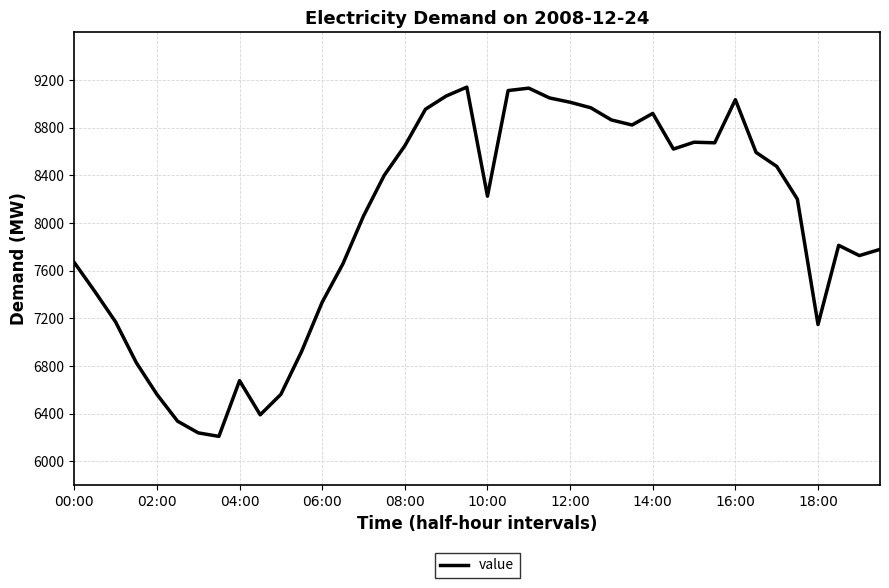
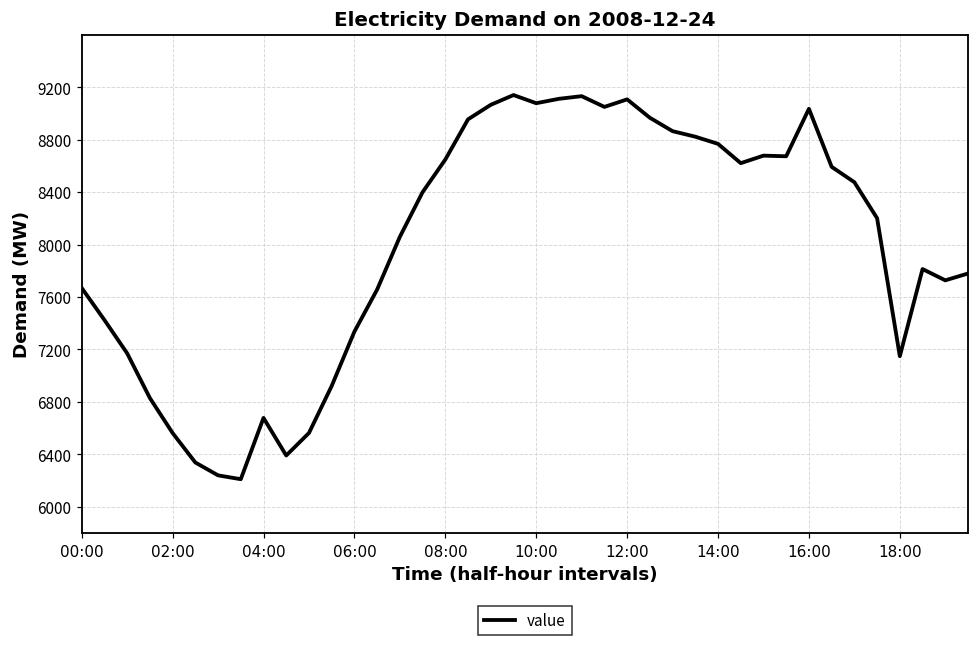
  {
    "00:00": 7670,
    "02:00": 6560,
    "04:00": 6680,
    "06:00": 7340,
    "08:00": 8650,
-   "10:00": 8230,
-   "12:00": 9010,
-   "14:00": 8920,
+   "10:00": 9080,
+   "12:00": 9110,
+   "14:00": 8770,
    "16:00": 9040,
    "18:00": 7150
  }
